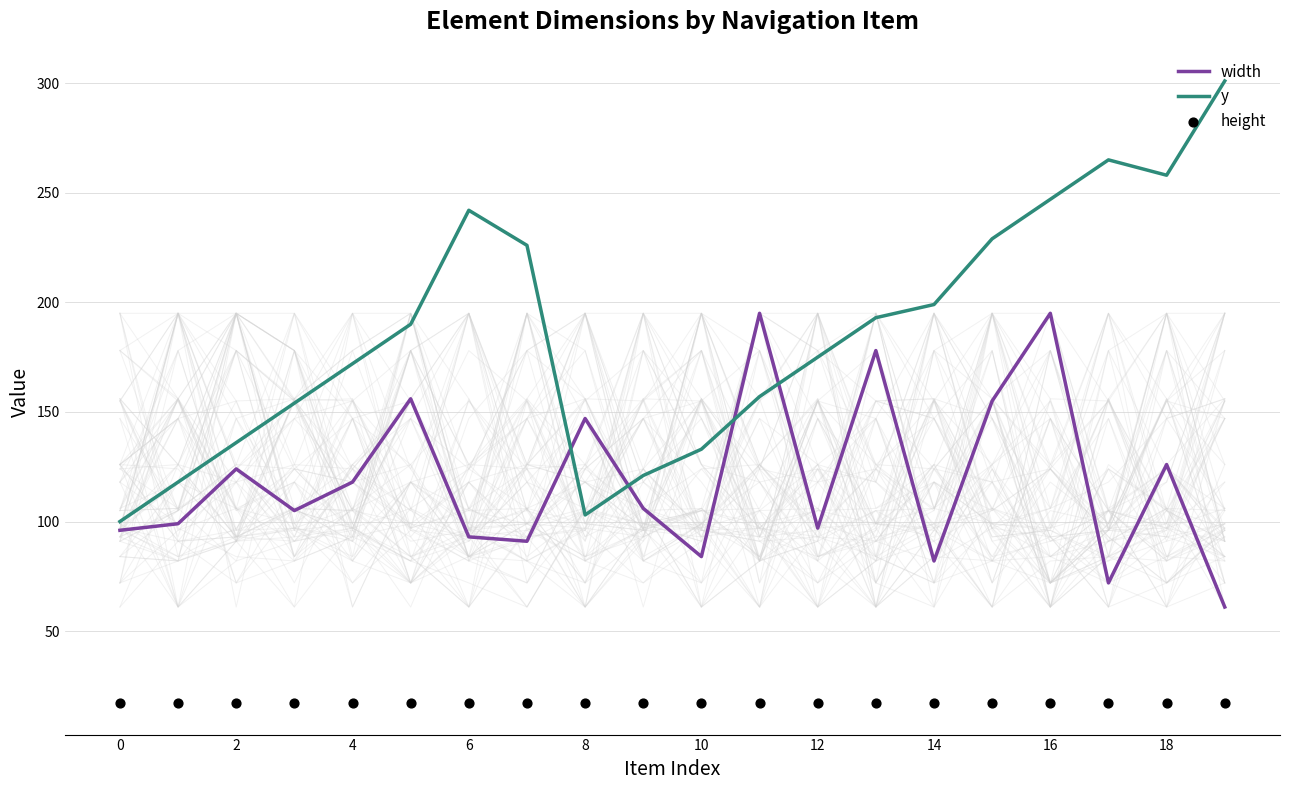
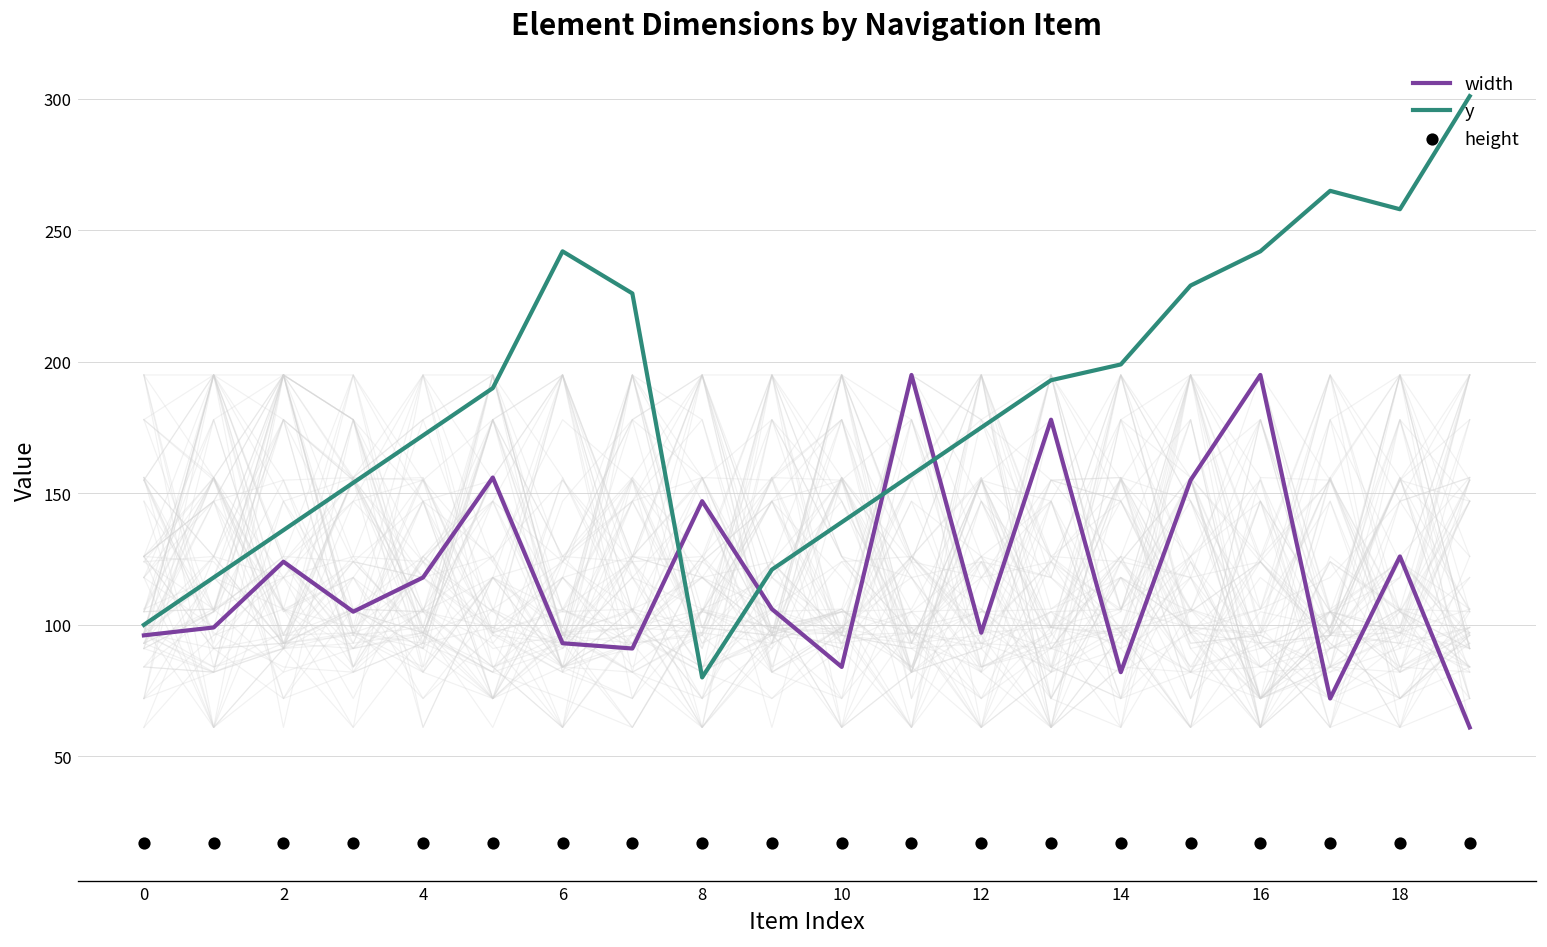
  {
    "y": {
      "2": 136,
      "4": 172,
      "6": 242,
-     "8": 103,
-     "10": 133,
+     "8": 80,
+     "10": 139,
      "12": 175,
      "14": 199,
-     "16": 247,
+     "16": 242,
      "18": 258
    }
  }
